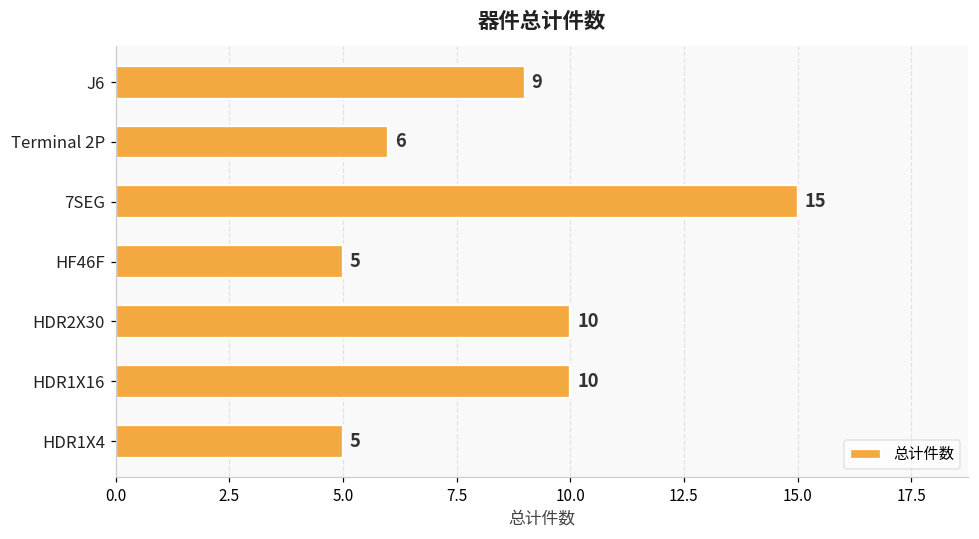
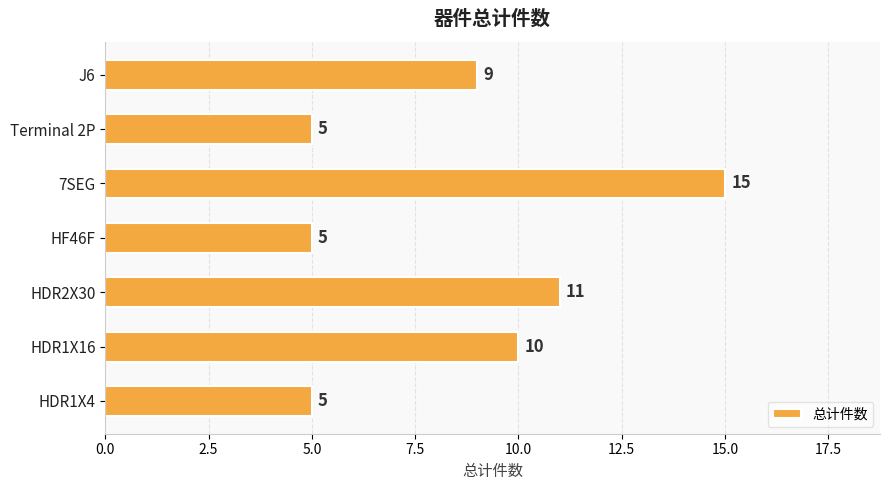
  {
    "J6": 9,
-   "Terminal 2P": 6,
+   "Terminal 2P": 5,
    "7SEG": 15,
    "HF46F": 5,
-   "HDR2X30": 10,
+   "HDR2X30": 11,
    "HDR1X16": 10,
    "HDR1X4": 5
  }
